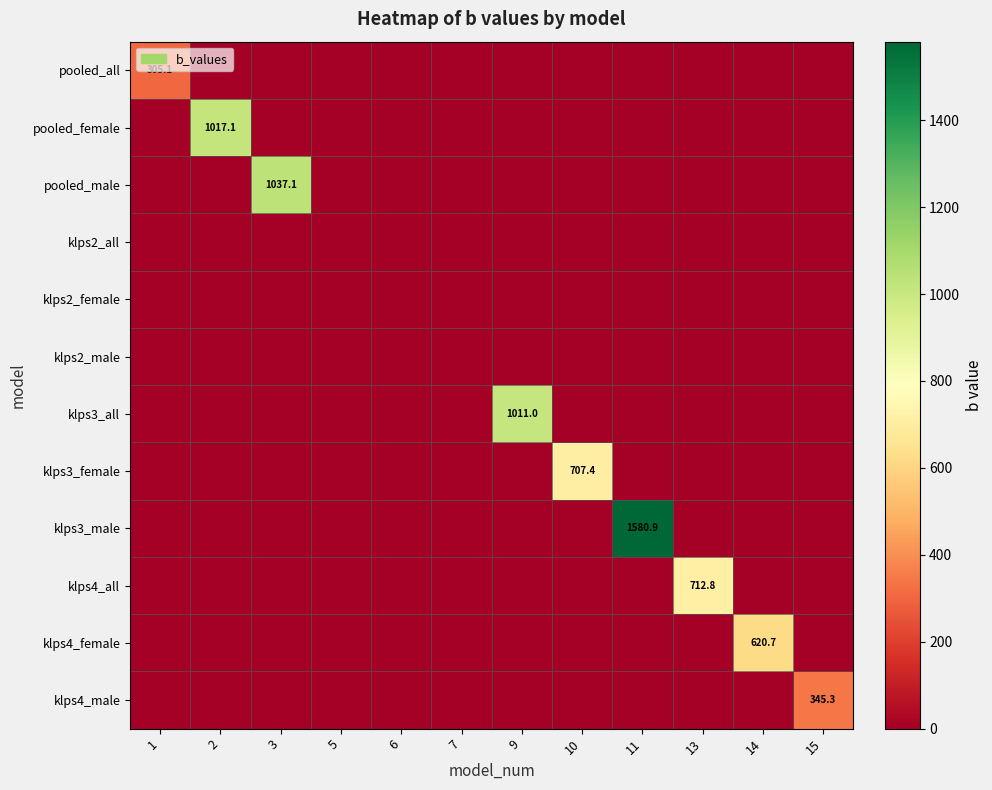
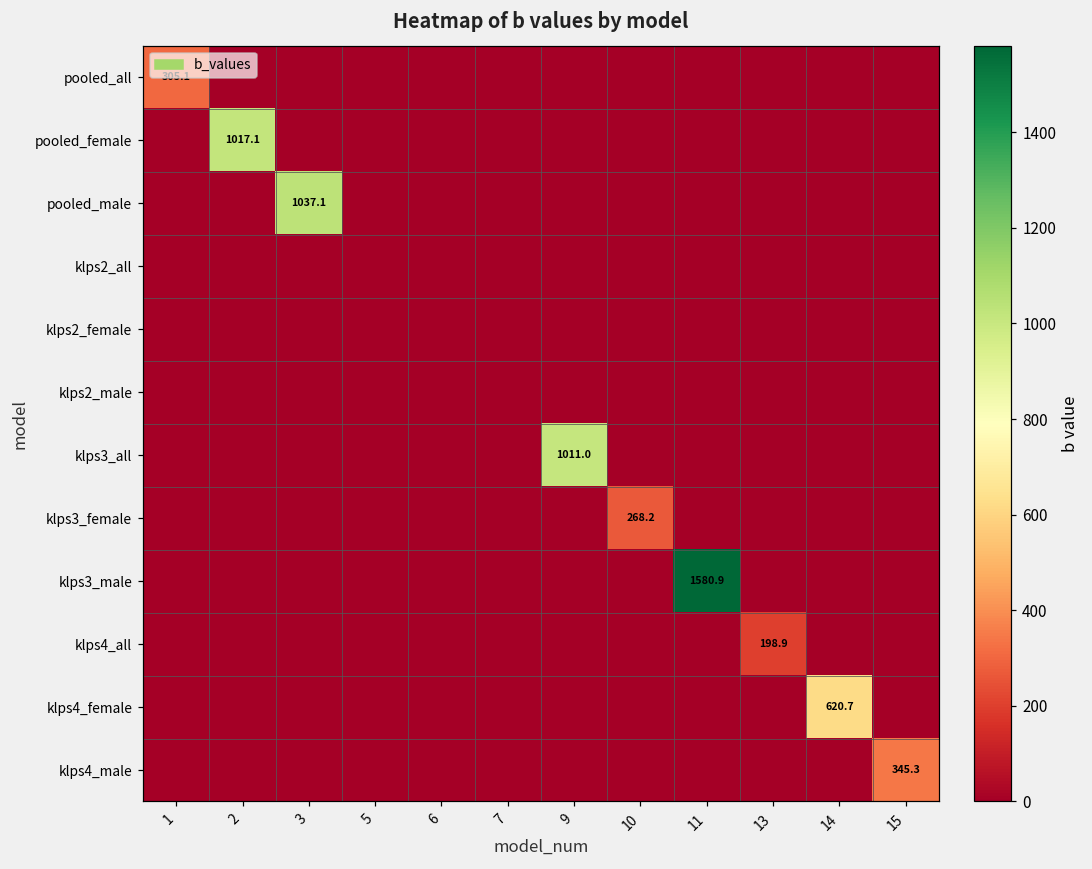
  {
    "pooled_female": {
      "2": 1017.1
    },
    "pooled_male": {
      "3": 1037.1
    },
    "klps3_all": {
      "9": 1011.0
    },
    "klps3_female": {
-     "10": 707.4
+     "10": 268.2
    },
    "klps3_male": {
      "11": 1580.9
    },
    "klps4_all": {
-     "13": 712.8
+     "13": 198.9
    },
    "klps4_female": {
      "14": 620.7
    },
    "klps4_male": {
      "15": 345.3
    }
  }
